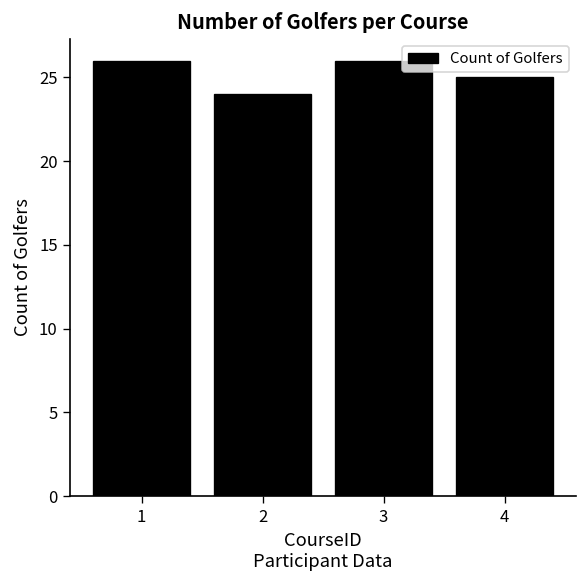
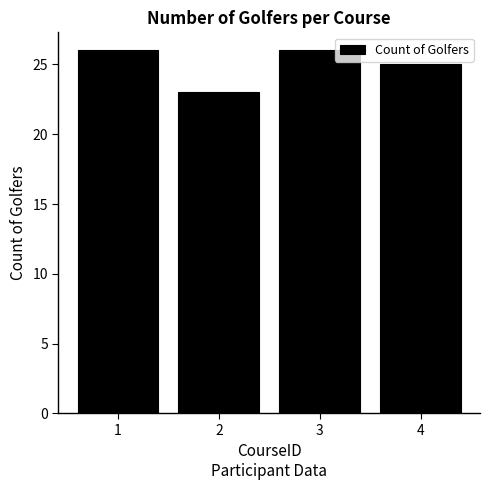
  {
    "1": 26,
-   "2": 24,
+   "2": 23,
    "3": 26,
    "4": 25
  }
